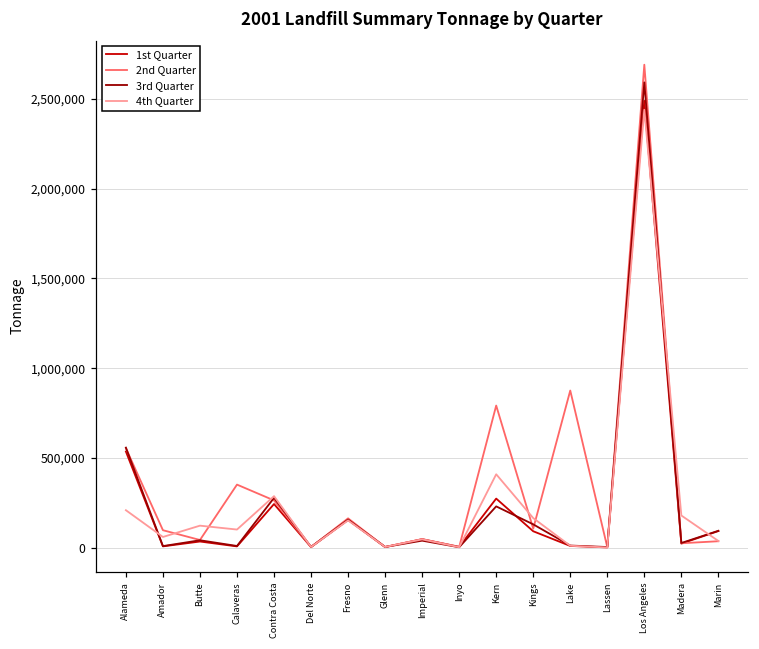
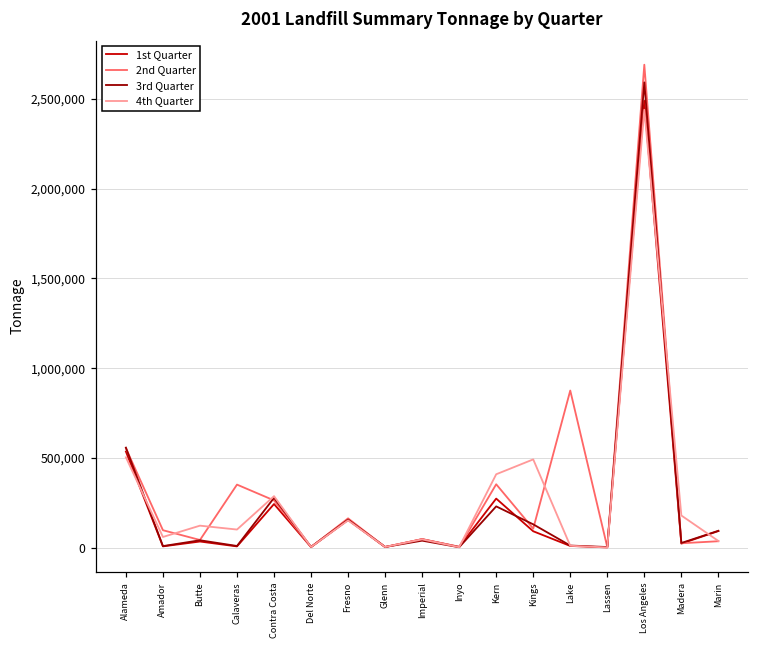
  {
    "2nd Quarter": {
      "Amador": "100,000",
      "Calaveras": "350,000",
-     "Kern": "790,000",
+     "Kern": "350,000",
      "Lake": "880,000",
      "Los Angeles": "2,690,000"
    },
    "4th Quarter": {
-     "Alameda": "210,000",
+     "Alameda": "500,000",
      "Amador": "60,000",
      "Butte": "120,000",
      "Calaveras": "100,000",
      "Kern": "410,000",
-     "Kings": "170,000",
+     "Kings": "490,000",
      "Los Angeles": "2,440,000",
      "Madera": "180,000"
    }
  }
